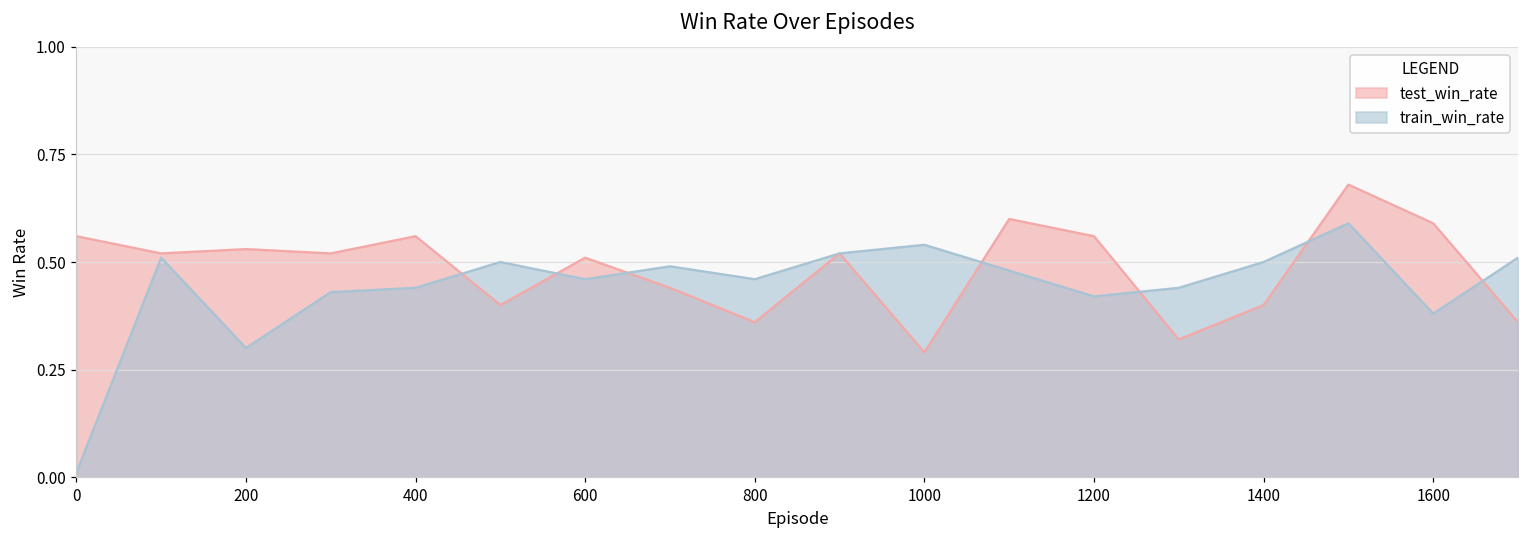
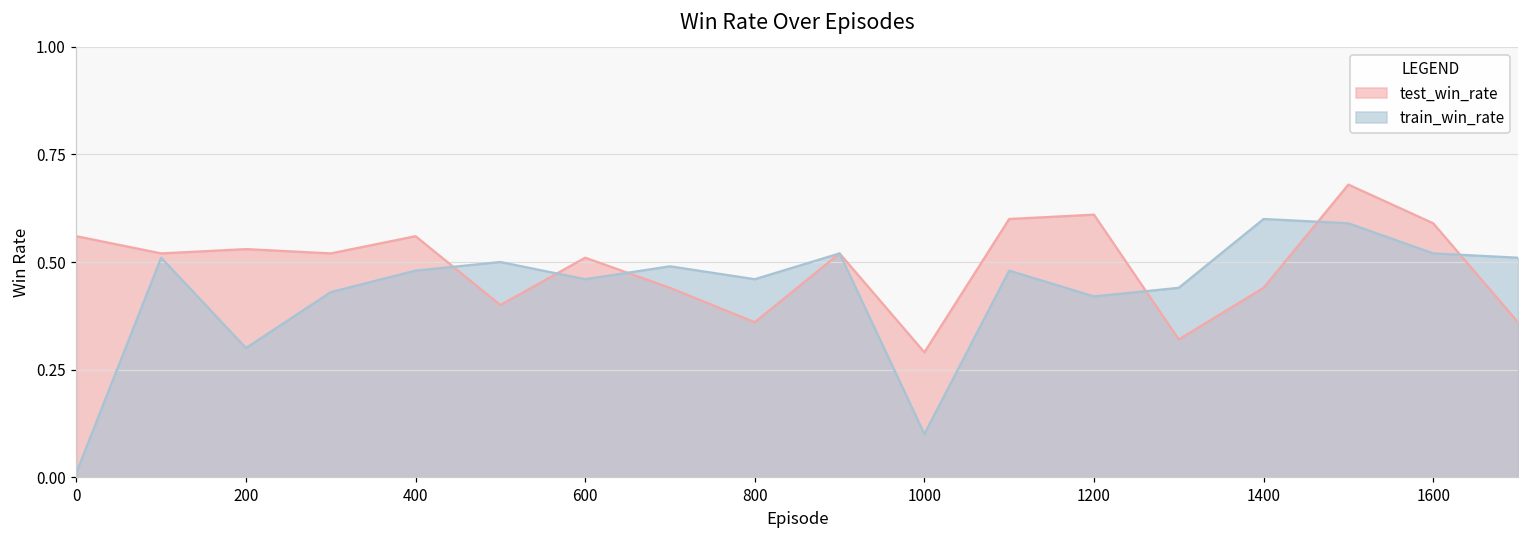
  {
    "test_win_rate": {
      "0": 0.56,
      "200": 0.53,
      "400": 0.56,
      "600": 0.51,
      "800": 0.36,
      "1000": 0.29,
-     "1200": 0.56,
-     "1400": 0.40,
+     "1200": 0.61,
+     "1400": 0.44,
      "1600": 0.59
    },
    "train_win_rate": {
      "0": 0.01,
      "200": 0.30,
-     "400": 0.44,
+     "400": 0.48,
      "600": 0.46,
      "800": 0.46,
-     "1000": 0.54,
+     "1000": 0.10,
      "1200": 0.42,
-     "1400": 0.5,
-     "1600": 0.38
+     "1400": 0.6,
+     "1600": 0.52
    }
  }
